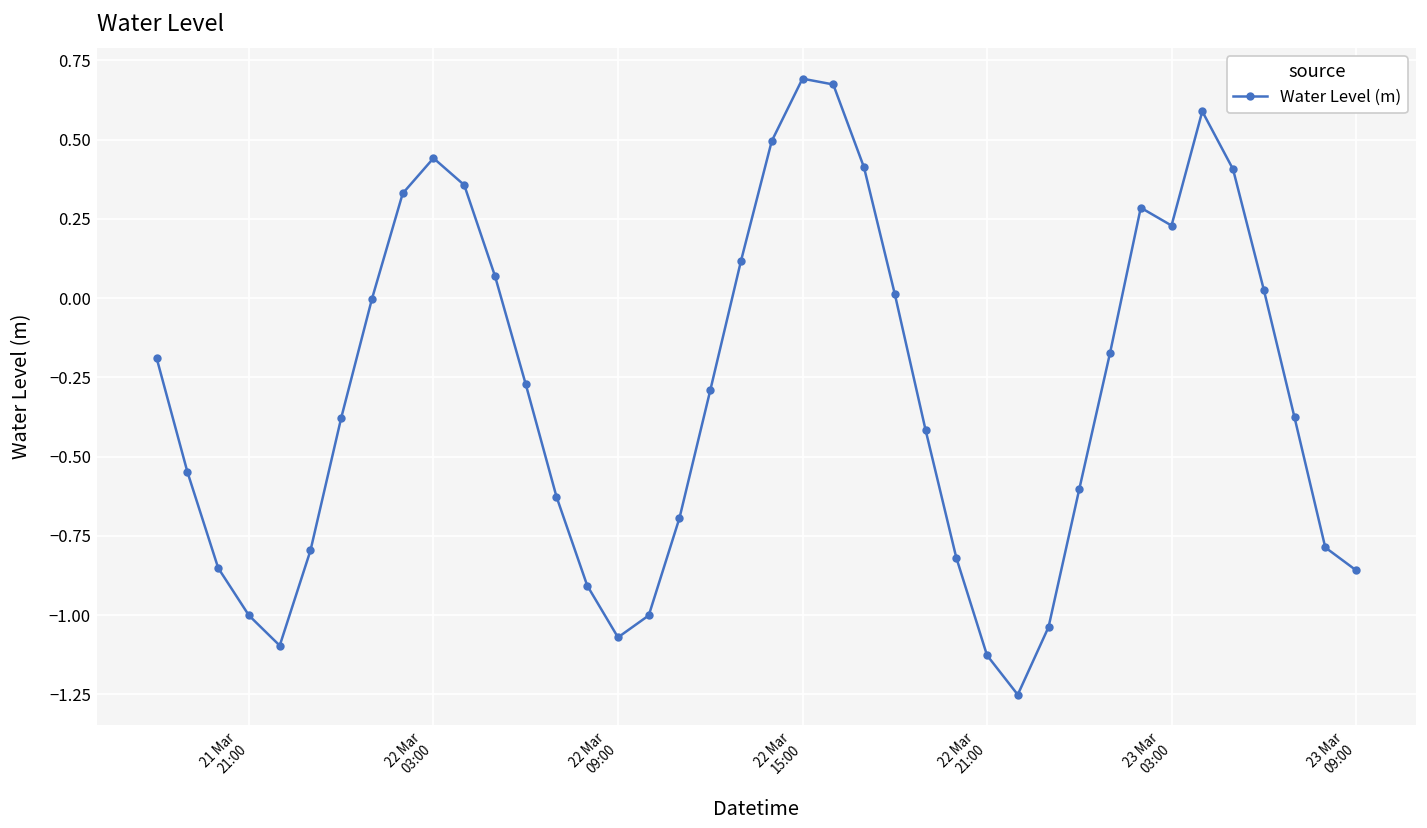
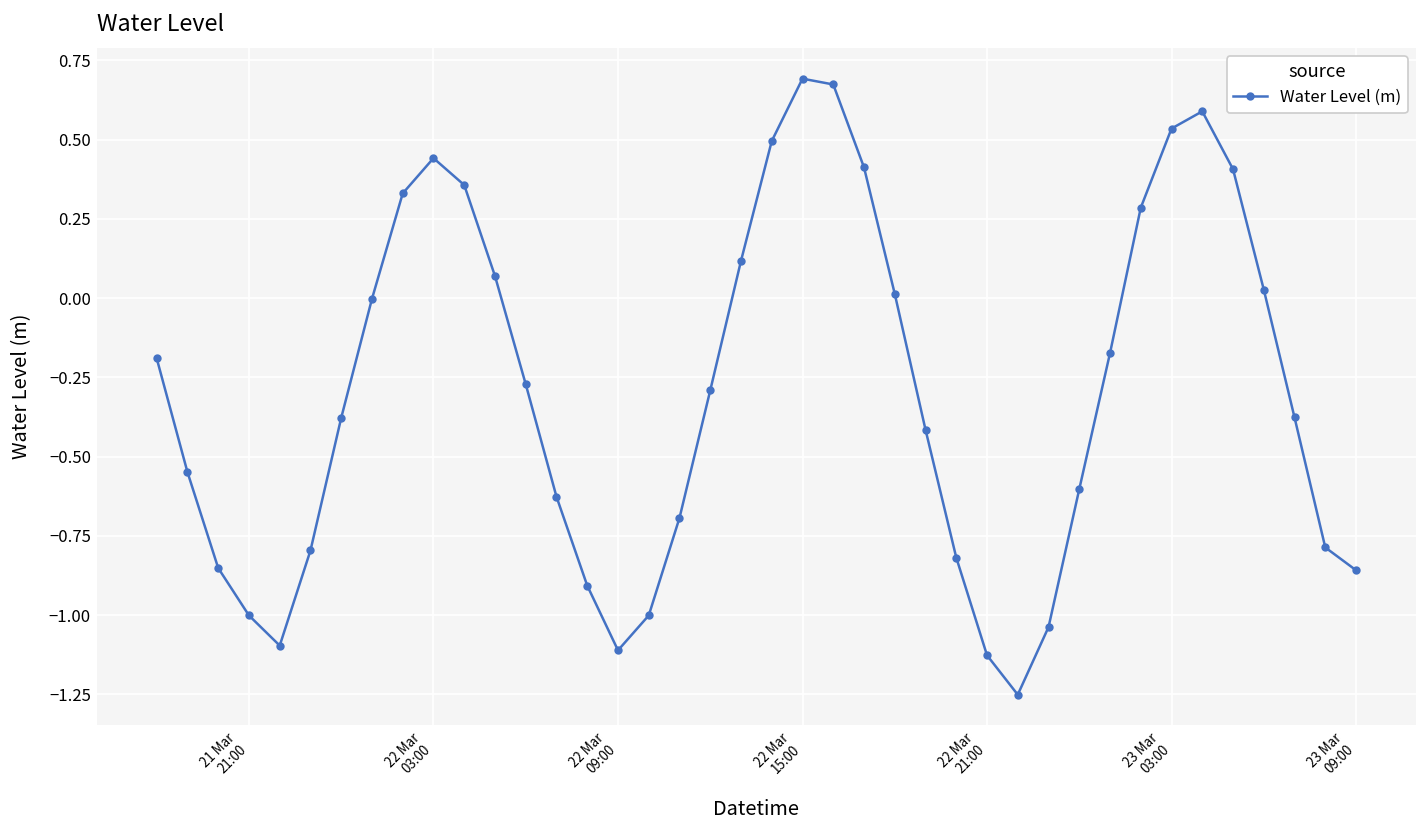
  {
    "21 Mar 21:00": -1.00,
    "22 Mar 03:00": 0.44,
-   "22 Mar 09:00": -1.07,
+   "22 Mar 09:00": -1.11,
    "22 Mar 15:00": 0.69,
    "22 Mar 21:00": -1.13,
-   "23 Mar 03:00": 0.23,
+   "23 Mar 03:00": 0.53,
    "23 Mar 09:00": -0.86
  }
